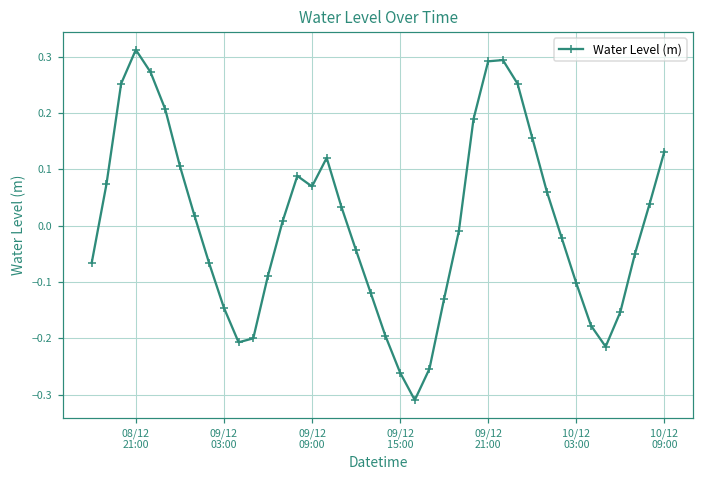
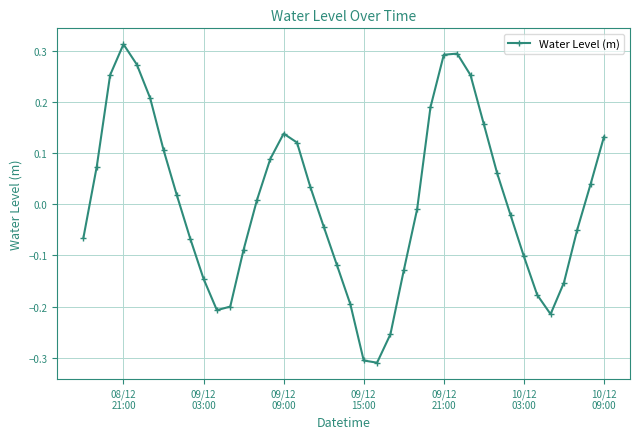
  {
    "08/12 21:00": 0.31,
    "09/12 03:00": -0.15,
-   "09/12 09:00": 0.07,
-   "09/12 15:00": -0.26,
+   "09/12 09:00": 0.14,
+   "09/12 15:00": -0.31,
    "09/12 21:00": 0.29,
    "10/12 03:00": -0.10,
    "10/12 09:00": 0.13
  }
